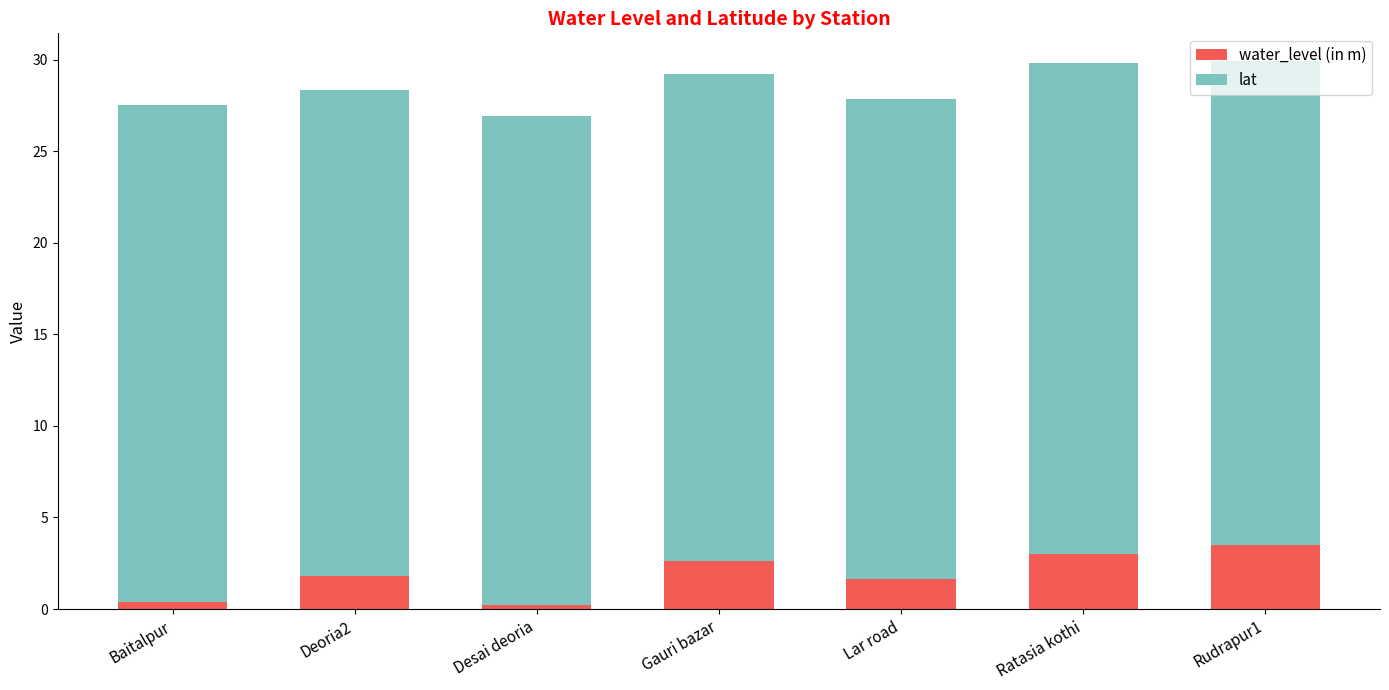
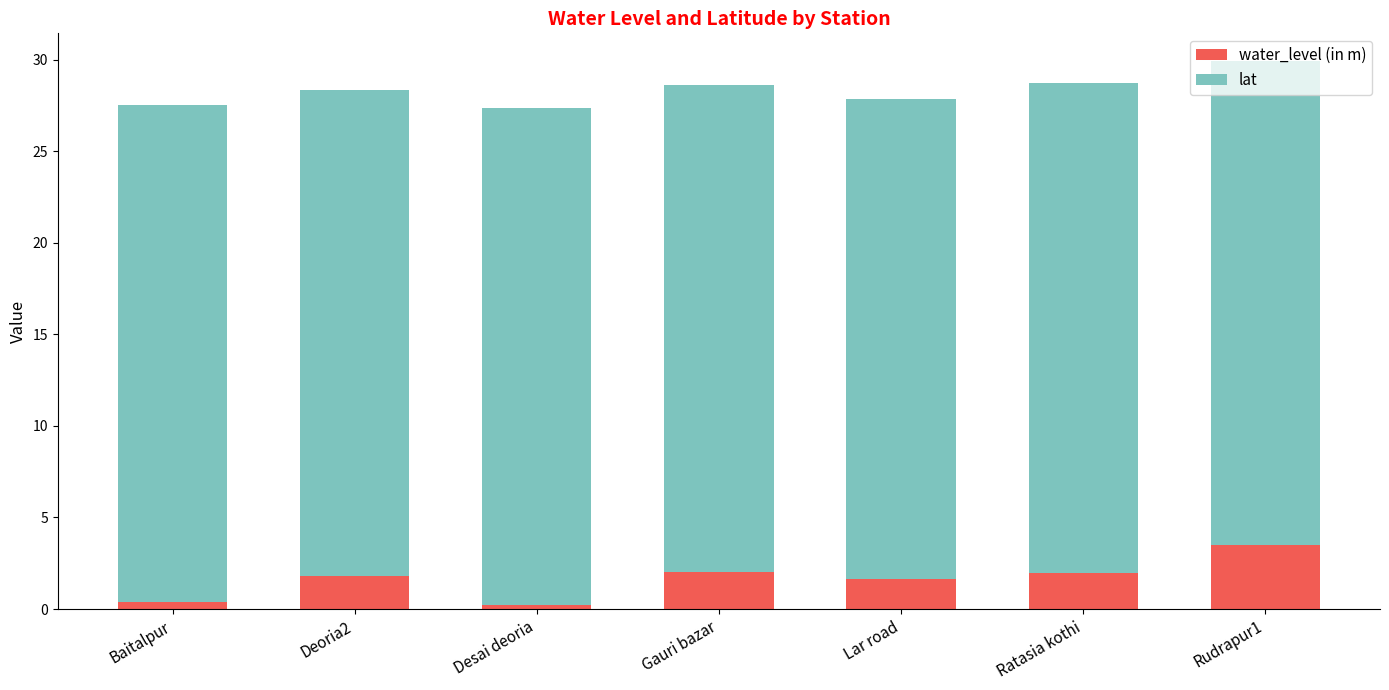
  {
    "water_level (in m)": {
      "Baitalpur": 0.4,
      "Deoria2": 1.8,
      "Desai deoria": 0.2,
-     "Gauri bazar": 2.6,
+     "Gauri bazar": 2.0,
      "Lar road": 1.6,
-     "Ratasia kothi": 3.0,
+     "Ratasia kothi": 2.0,
      "Rudrapur1": 3.5
    },
    "lat": {
      "Baitalpur": 27.2,
      "Deoria2": 26.5,
-     "Desai deoria": 26.7,
+     "Desai deoria": 27.1,
      "Gauri bazar": 26.6,
      "Lar road": 26.2,
      "Ratasia kothi": 26.8
    }
  }
